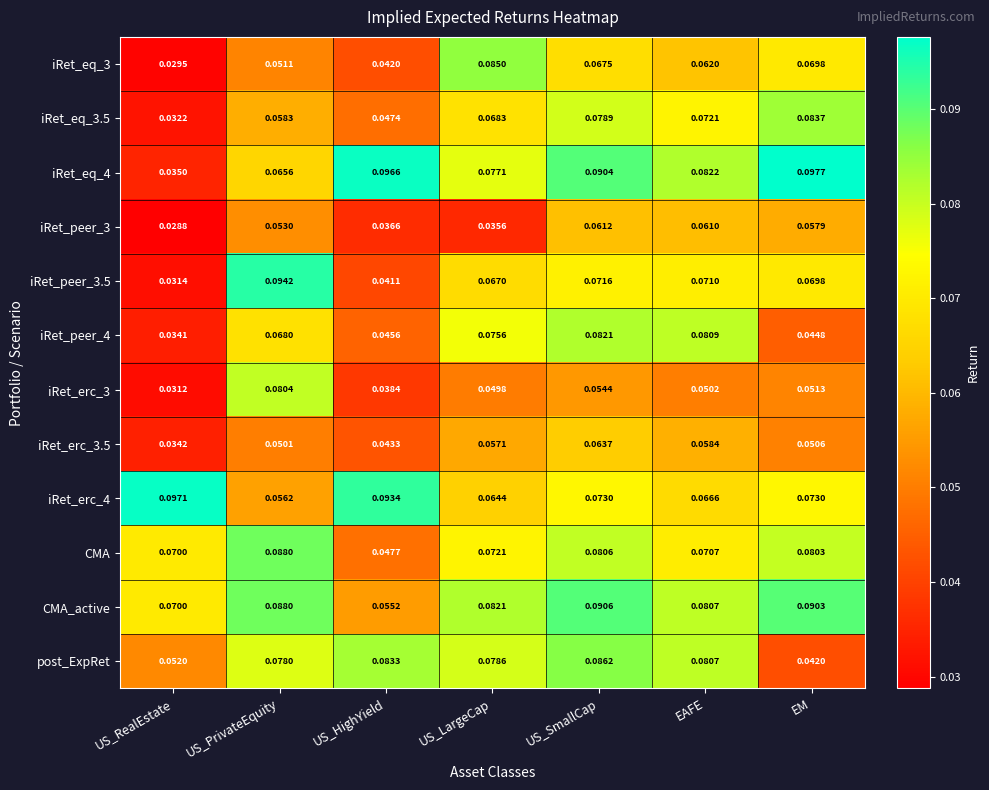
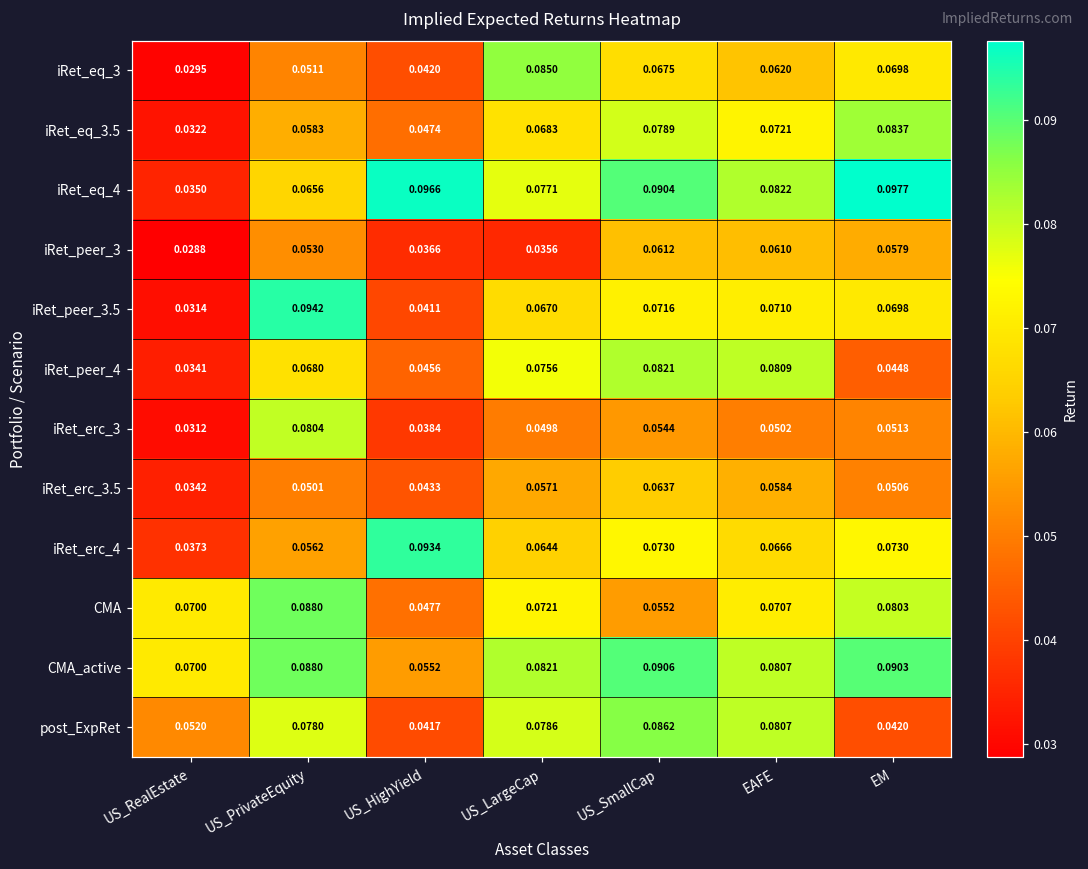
  {
    "iRet_eq_3": {
      "US_RealEstate": 0.0295,
      "US_PrivateEquity": 0.0511,
      "US_HighYield": 0.0420,
      "US_LargeCap": 0.0850,
      "US_SmallCap": 0.0675,
      "EAFE": 0.0620,
      "EM": 0.0698
    },
    "iRet_eq_3.5": {
      "US_RealEstate": 0.0322,
      "US_PrivateEquity": 0.0583,
      "US_HighYield": 0.0474,
      "US_LargeCap": 0.0683,
      "US_SmallCap": 0.0789,
      "EAFE": 0.0721,
      "EM": 0.0837
    },
    "iRet_eq_4": {
      "US_RealEstate": 0.0350,
      "US_PrivateEquity": 0.0656,
      "US_HighYield": 0.0966,
      "US_LargeCap": 0.0771,
      "US_SmallCap": 0.0904,
      "EAFE": 0.0822,
      "EM": 0.0977
    },
    "iRet_peer_3": {
      "US_RealEstate": 0.0288,
      "US_PrivateEquity": 0.0530,
      "US_HighYield": 0.0366,
      "US_LargeCap": 0.0356,
      "US_SmallCap": 0.0612,
      "EAFE": 0.0610,
      "EM": 0.0579
    },
    "iRet_peer_3.5": {
      "US_RealEstate": 0.0314,
      "US_PrivateEquity": 0.0942,
      "US_HighYield": 0.0411,
      "US_LargeCap": 0.0670,
      "US_SmallCap": 0.0716,
      "EAFE": 0.0710,
      "EM": 0.0698
    },
    "iRet_peer_4": {
      "US_RealEstate": 0.0341,
      "US_PrivateEquity": 0.0680,
      "US_HighYield": 0.0456,
      "US_LargeCap": 0.0756,
      "US_SmallCap": 0.0821,
      "EAFE": 0.0809,
      "EM": 0.0448
    },
    "iRet_erc_3": {
      "US_RealEstate": 0.0312,
      "US_PrivateEquity": 0.0804,
      "US_HighYield": 0.0384,
      "US_LargeCap": 0.0498,
      "US_SmallCap": 0.0544,
      "EAFE": 0.0502,
      "EM": 0.0513
    },
    "iRet_erc_3.5": {
      "US_RealEstate": 0.0342,
      "US_PrivateEquity": 0.0501,
      "US_HighYield": 0.0433,
      "US_LargeCap": 0.0571,
      "US_SmallCap": 0.0637,
      "EAFE": 0.0584,
      "EM": 0.0506
    },
    "iRet_erc_4": {
-     "US_RealEstate": 0.0971,
+     "US_RealEstate": 0.0373,
      "US_PrivateEquity": 0.0562,
      "US_HighYield": 0.0934,
      "US_LargeCap": 0.0644,
      "US_SmallCap": 0.0730,
      "EAFE": 0.0666,
      "EM": 0.0730
    },
    "CMA": {
      "US_RealEstate": 0.0700,
      "US_PrivateEquity": 0.0880,
      "US_HighYield": 0.0477,
      "US_LargeCap": 0.0721,
-     "US_SmallCap": 0.0806,
+     "US_SmallCap": 0.0552,
      "EAFE": 0.0707,
      "EM": 0.0803
    },
    "CMA_active": {
      "US_RealEstate": 0.0700,
      "US_PrivateEquity": 0.0880,
      "US_HighYield": 0.0552,
      "US_LargeCap": 0.0821,
      "US_SmallCap": 0.0906,
      "EAFE": 0.0807,
      "EM": 0.0903
    },
    "post_ExpRet": {
      "US_RealEstate": 0.0520,
      "US_PrivateEquity": 0.0780,
-     "US_HighYield": 0.0833,
+     "US_HighYield": 0.0417,
      "US_LargeCap": 0.0786,
      "US_SmallCap": 0.0862,
      "EAFE": 0.0807,
      "EM": 0.0420
    }
  }
